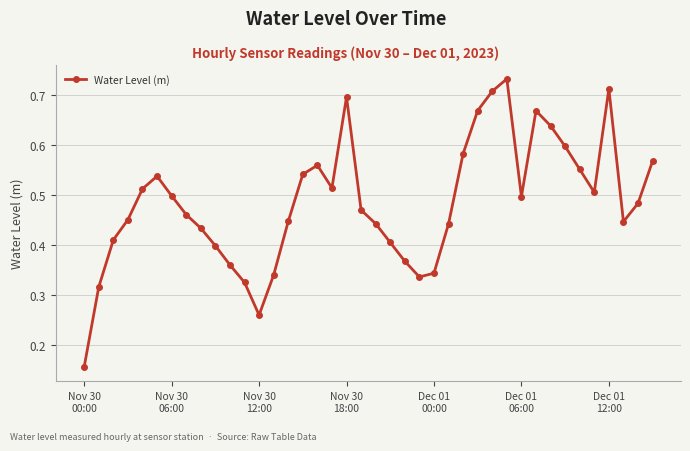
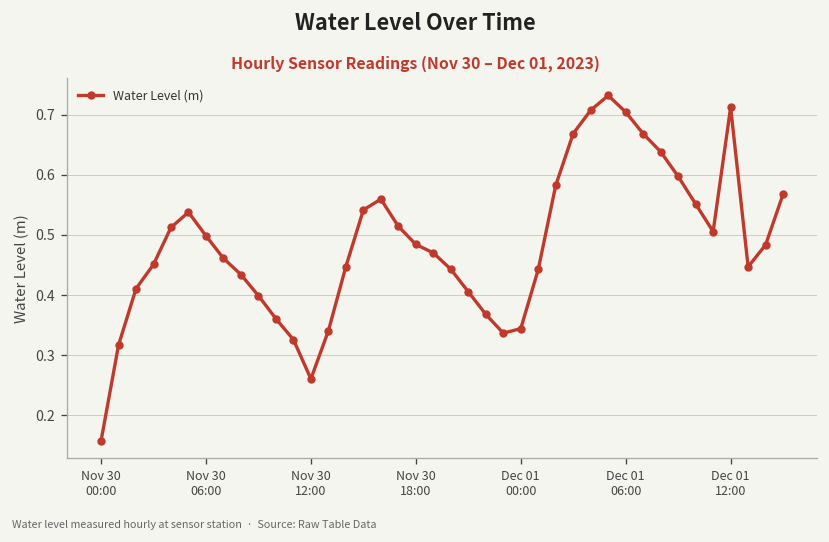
  {
    "Nov 30 00:00": 0.16,
    "Nov 30 06:00": 0.50,
    "Nov 30 12:00": 0.26,
-   "Nov 30 18:00": 0.70,
+   "Nov 30 18:00": 0.48,
    "Dec 01 00:00": 0.34,
-   "Dec 01 06:00": 0.50,
+   "Dec 01 06:00": 0.70,
    "Dec 01 12:00": 0.71
  }
